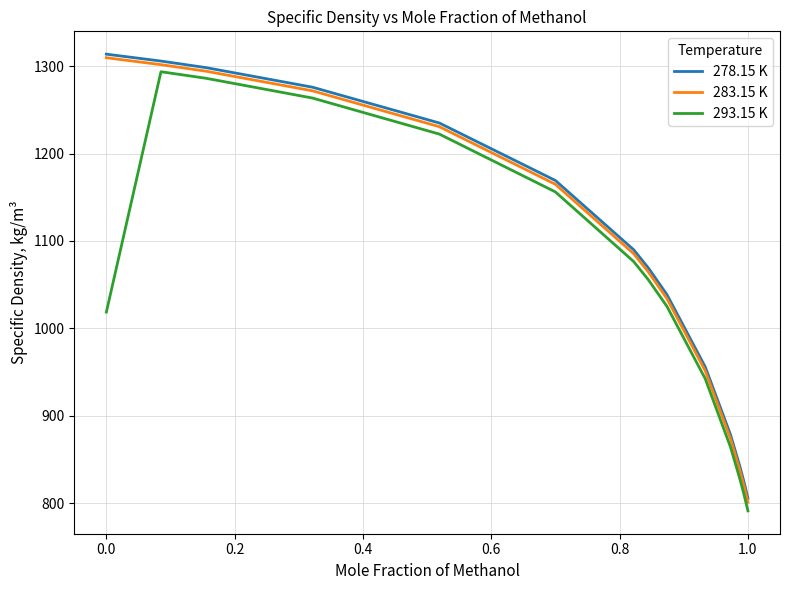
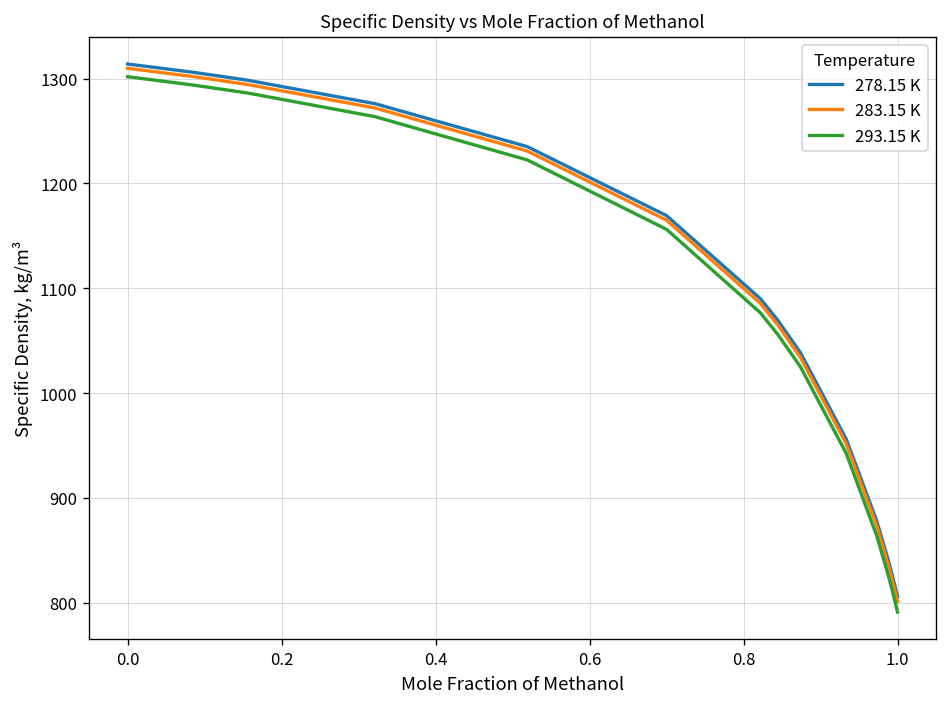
  {
    "278.15 K": {
      "0.0": 1310,
      "1.0": 810
    },
    "283.15 K": {
      "0.0": 1310
    },
    "293.15 K": {
-     "0.0": 1020,
+     "0.0": 1300,
      "1.0": 790
    }
  }
